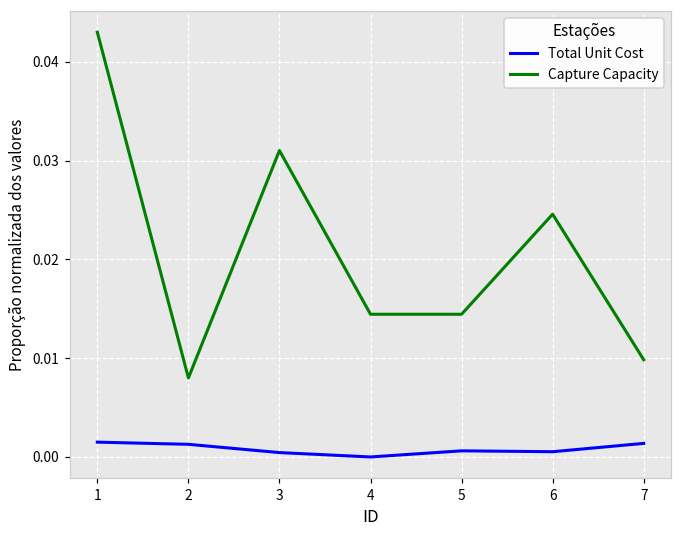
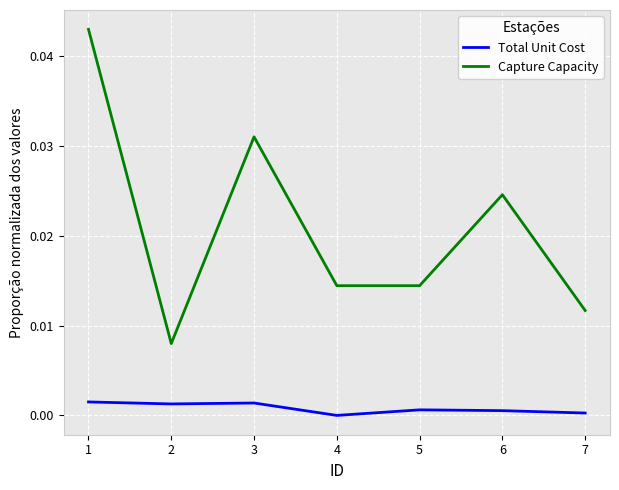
  {
    "Total Unit Cost": {
      "1": 0.002,
      "2": 0.001,
-     "3": 0.000,
+     "3": 0.001,
      "4": 0.000,
      "5": 0.001,
      "6": 0.001,
-     "7": 0.001
+     "7": 0.000
    },
    "Capture Capacity": {
      "1": 0.043,
      "2": 0.008,
      "3": 0.031,
      "4": 0.014,
      "5": 0.014,
      "6": 0.025,
-     "7": 0.010
+     "7": 0.012
    }
  }
